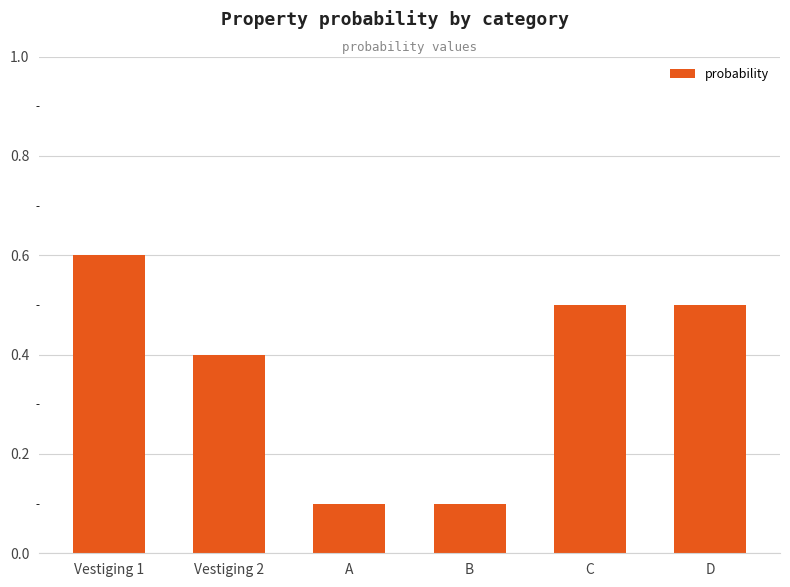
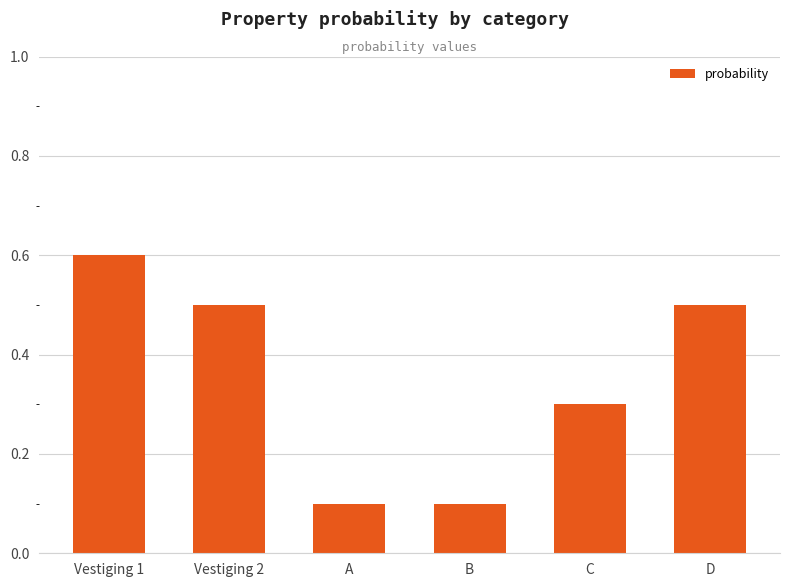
  {
    "Vestiging 1": 0.6,
-   "Vestiging 2": 0.4,
+   "Vestiging 2": 0.5,
    "A": 0.1,
    "B": 0.1,
-   "C": 0.5,
+   "C": 0.3,
    "D": 0.5
  }
